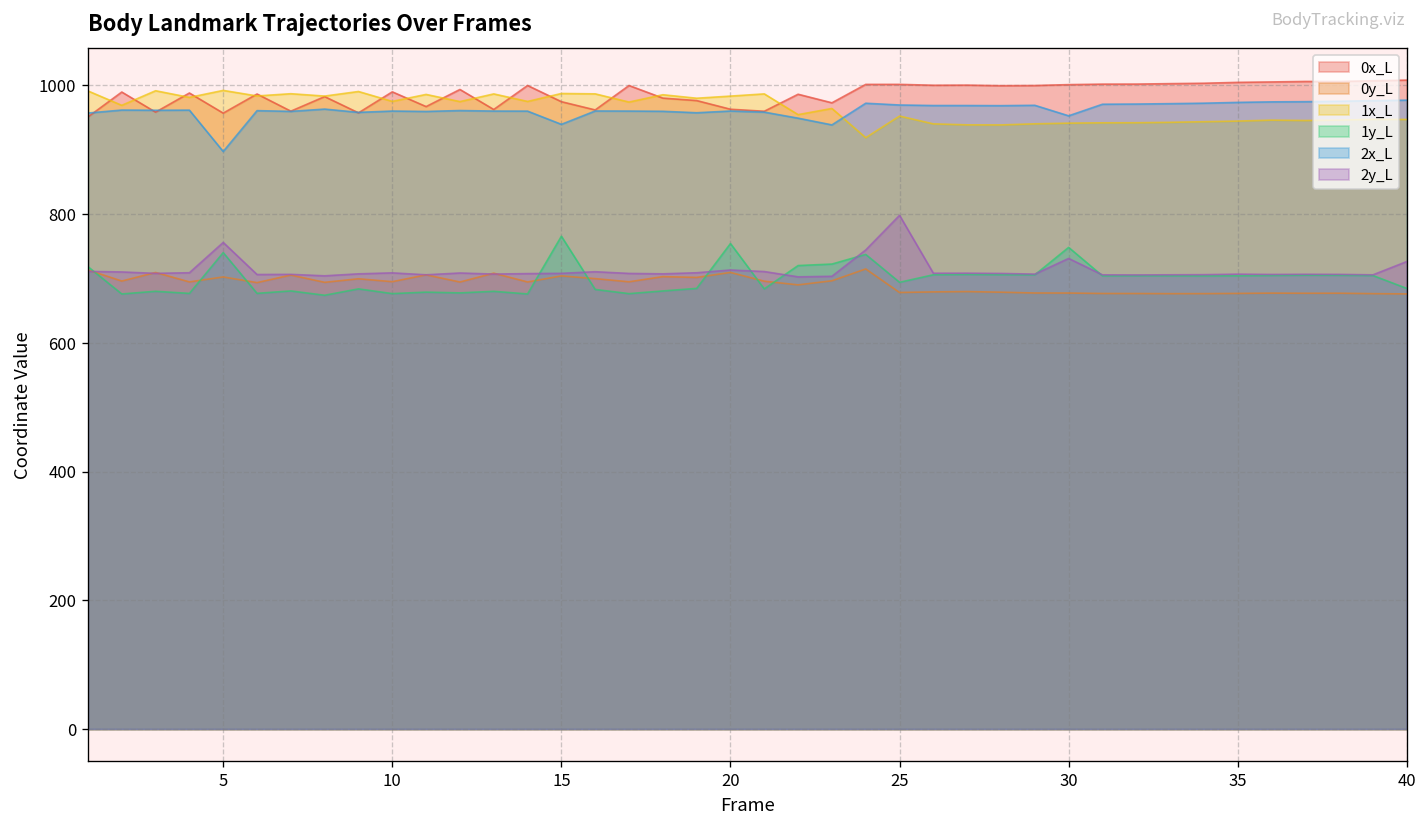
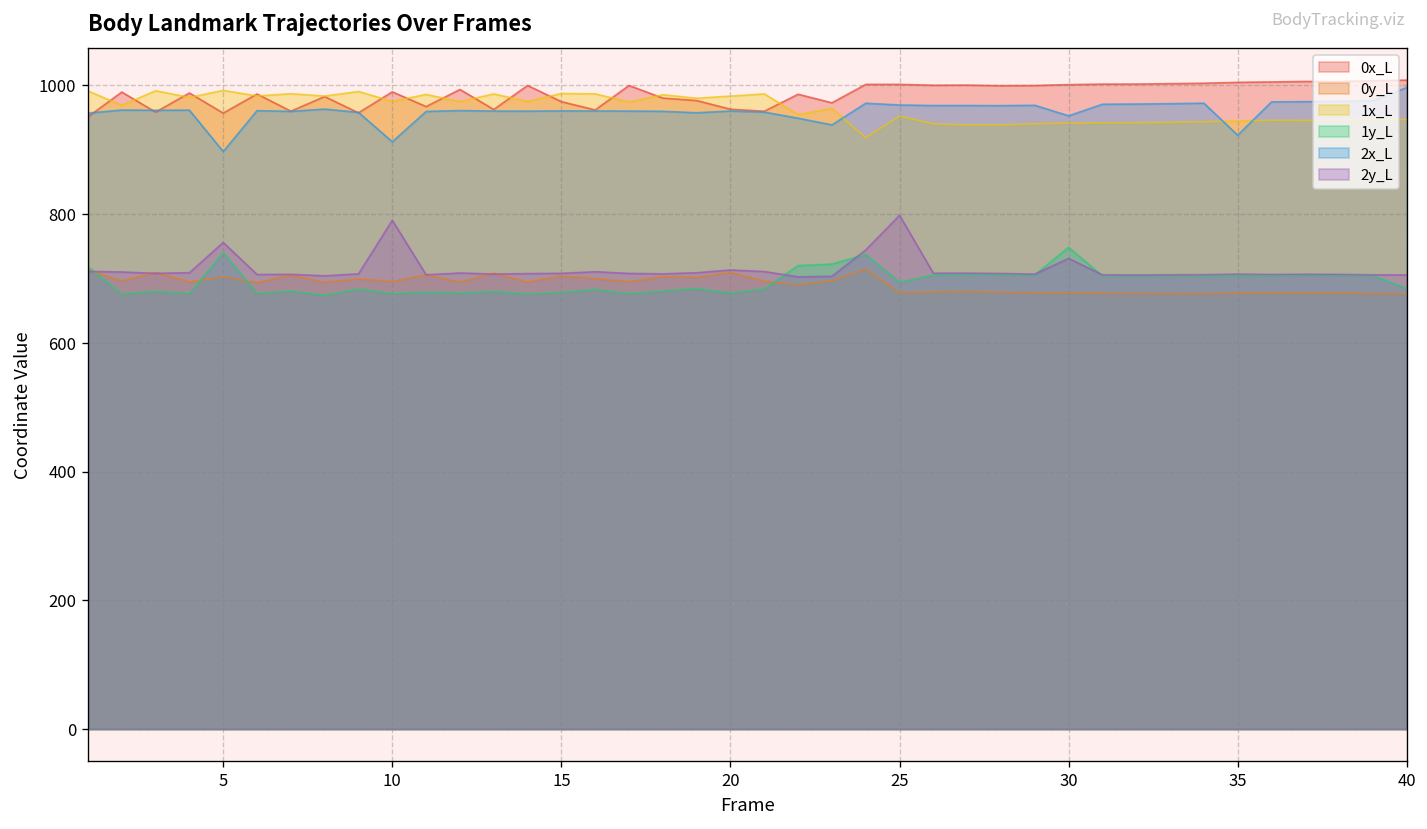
  {
    "1y_L": {
      "5": 740,
      "10": 680,
-     "15": 770,
-     "20": 750,
+     "15": 680,
+     "20": 680,
      "25": 690,
      "30": 750,
      "40": 680
    },
    "2x_L": {
      "5": 900,
-     "10": 960,
-     "15": 940,
+     "10": 910,
+     "15": 960,
      "25": 970,
      "30": 950,
-     "35": 970,
-     "40": 980
+     "35": 920,
+     "40": 1000
    },
    "2y_L": {
      "5": 760,
-     "10": 710,
+     "10": 790,
      "25": 800,
      "30": 730,
-     "40": 730
+     "40": 710
    }
  }
